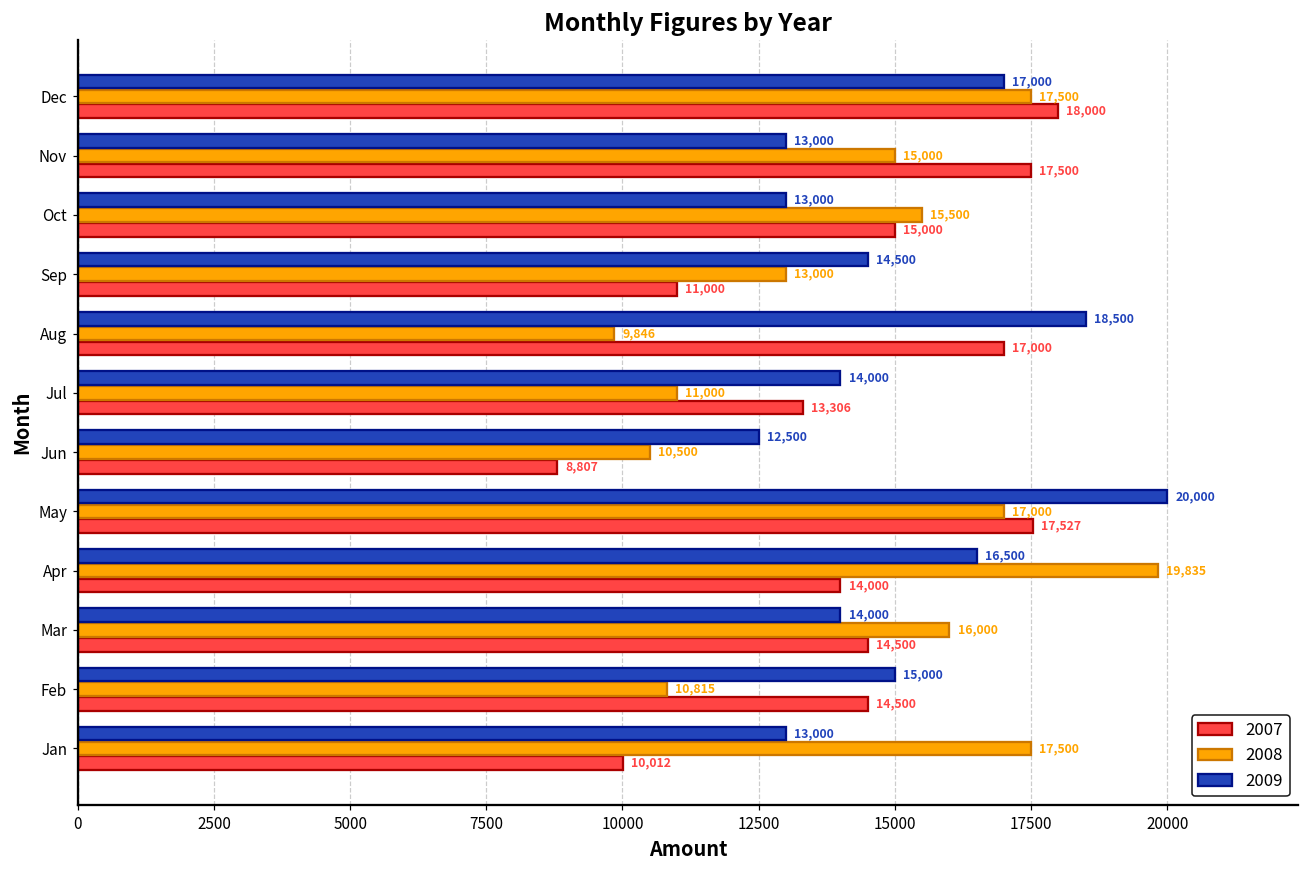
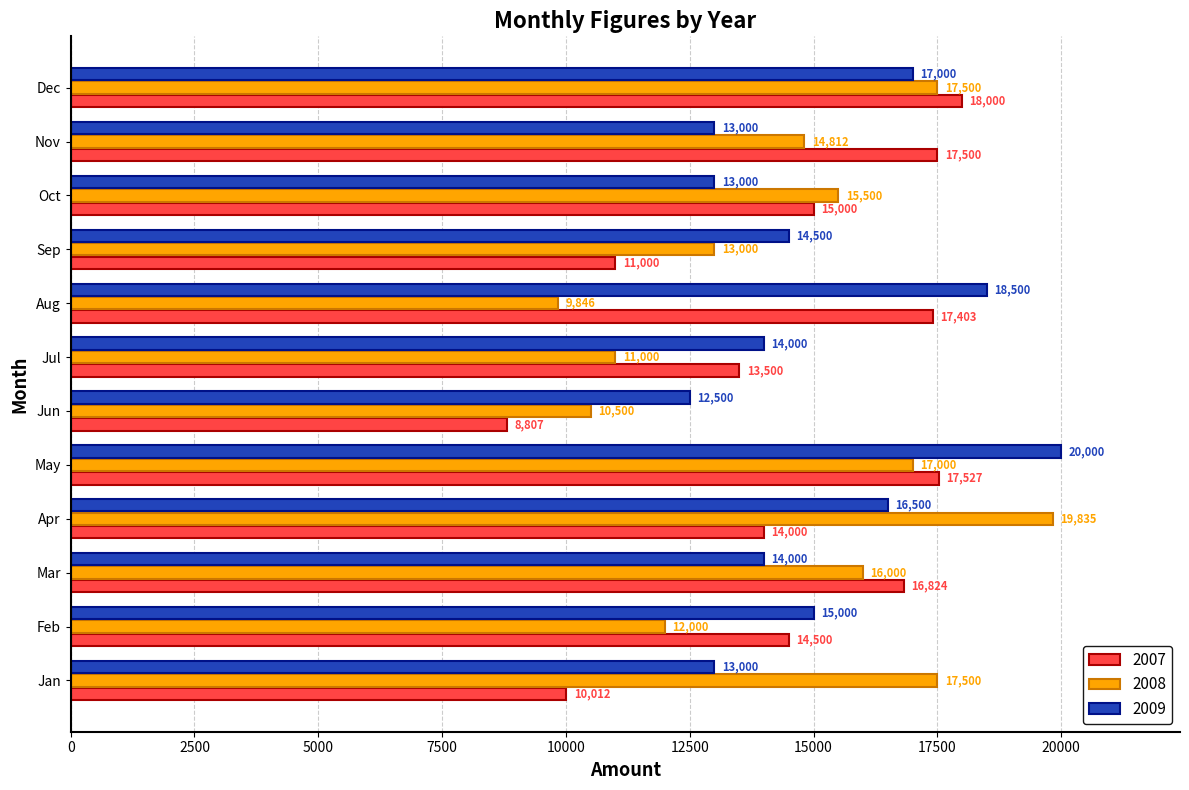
  {
    "2007": {
      "Dec": "18,000",
      "Nov": "17,500",
      "Oct": "15,000",
      "Sep": "11,000",
-     "Aug": "17,000",
-     "Jul": "13,306",
+     "Aug": "17,403",
+     "Jul": "13,500",
      "Jun": "8,807",
      "May": "17,527",
      "Apr": "14,000",
-     "Mar": "14,500",
+     "Mar": "16,824",
      "Feb": "14,500",
      "Jan": "10,012"
    },
    "2008": {
      "Dec": "17,500",
-     "Nov": "15,000",
+     "Nov": "14,812",
      "Oct": "15,500",
      "Sep": "13,000",
      "Aug": "9,846",
      "Jul": "11,000",
      "Jun": "10,500",
      "May": "17,000",
      "Apr": "19,835",
      "Mar": "16,000",
-     "Feb": "10,815",
+     "Feb": "12,000",
      "Jan": "17,500"
    },
    "2009": {
      "Dec": "17,000",
      "Nov": "13,000",
      "Oct": "13,000",
      "Sep": "14,500",
      "Aug": "18,500",
      "Jul": "14,000",
      "Jun": "12,500",
      "May": "20,000",
      "Apr": "16,500",
      "Mar": "14,000",
      "Feb": "15,000",
      "Jan": "13,000"
    }
  }
